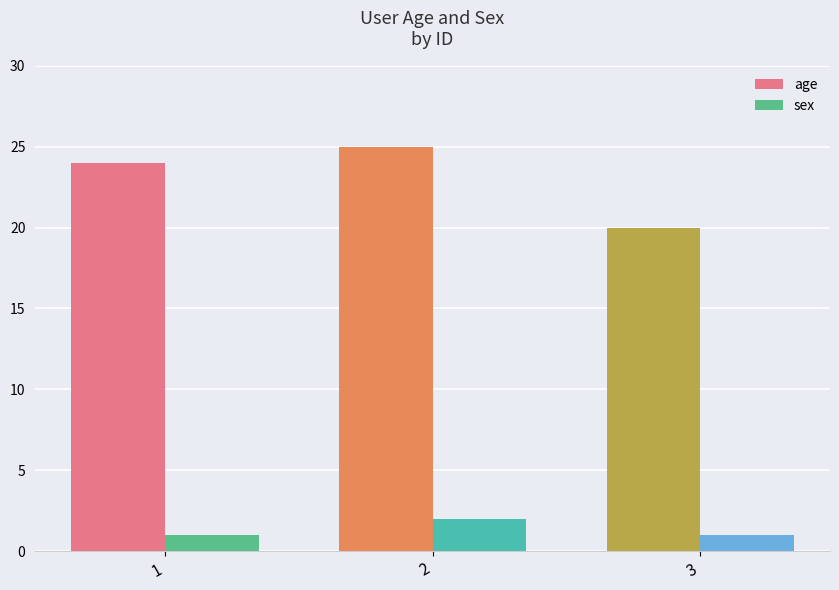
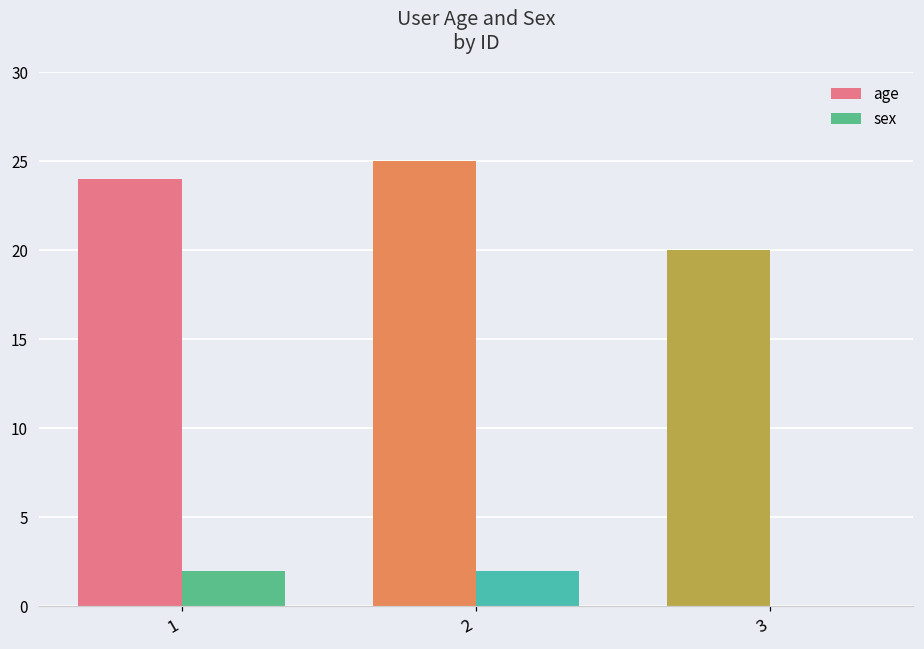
  {
    "age": {
      "1": 24,
      "2": 25,
      "3": 20
    },
    "sex": {
-     "1": 1,
+     "1": 2,
      "2": 2,
-     "3": 1
+     "3": 0
    }
  }
